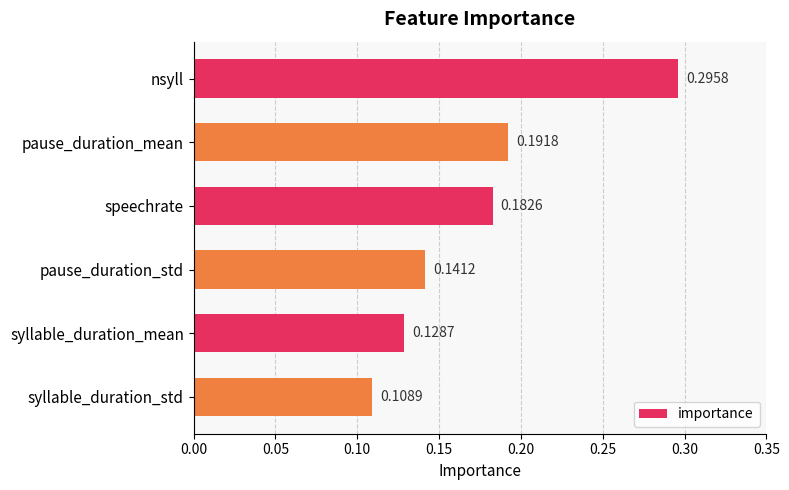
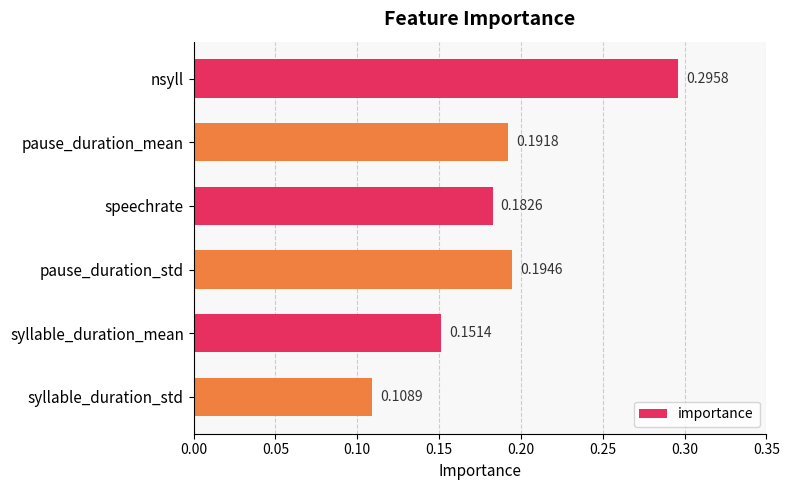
  {
    "nsyll": 0.2958,
    "pause_duration_mean": 0.1918,
    "speechrate": 0.1826,
-   "pause_duration_std": 0.1412,
-   "syllable_duration_mean": 0.1287,
+   "pause_duration_std": 0.1946,
+   "syllable_duration_mean": 0.1514,
    "syllable_duration_std": 0.1089
  }
